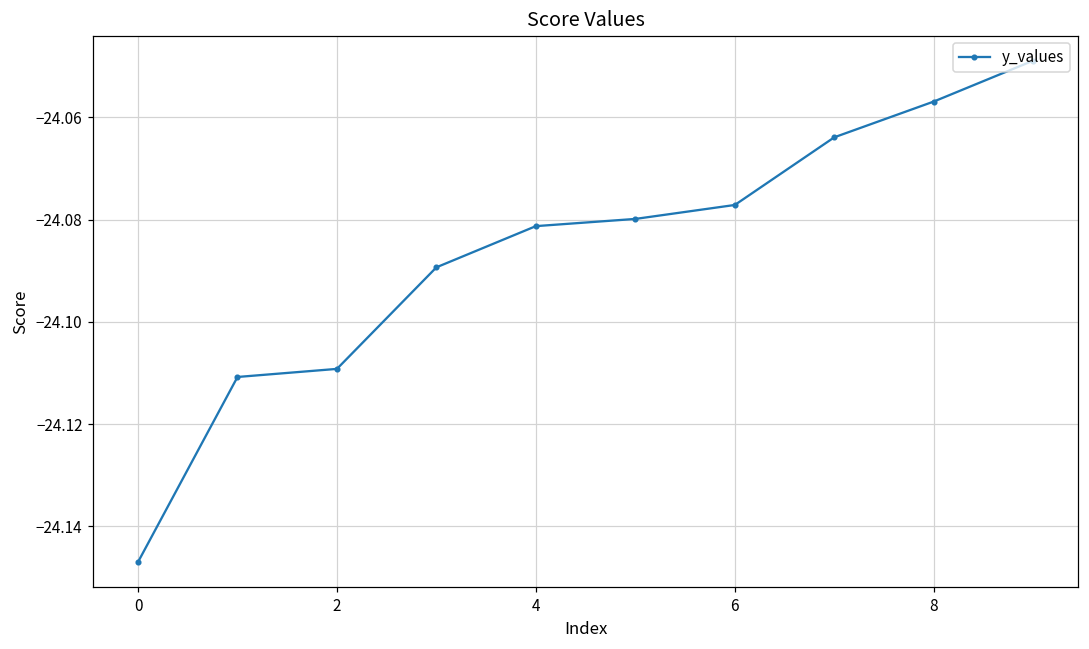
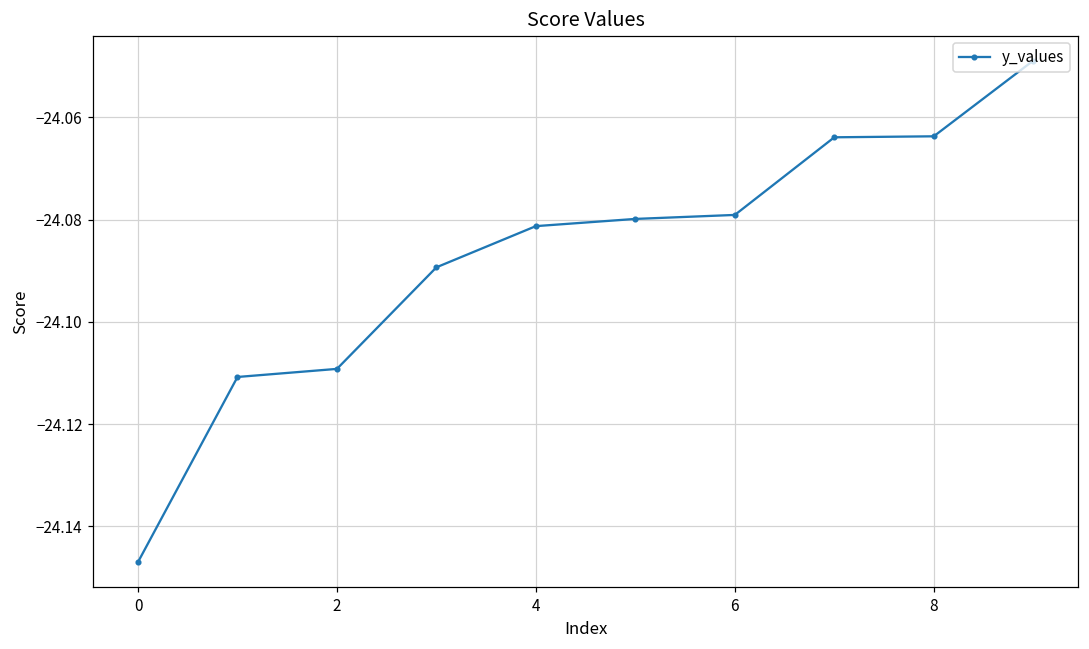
  {
    "0": -24.147,
    "2": -24.109,
    "4": -24.081,
-   "6": -24.077,
-   "8": -24.057
+   "6": -24.079,
+   "8": -24.064
  }
